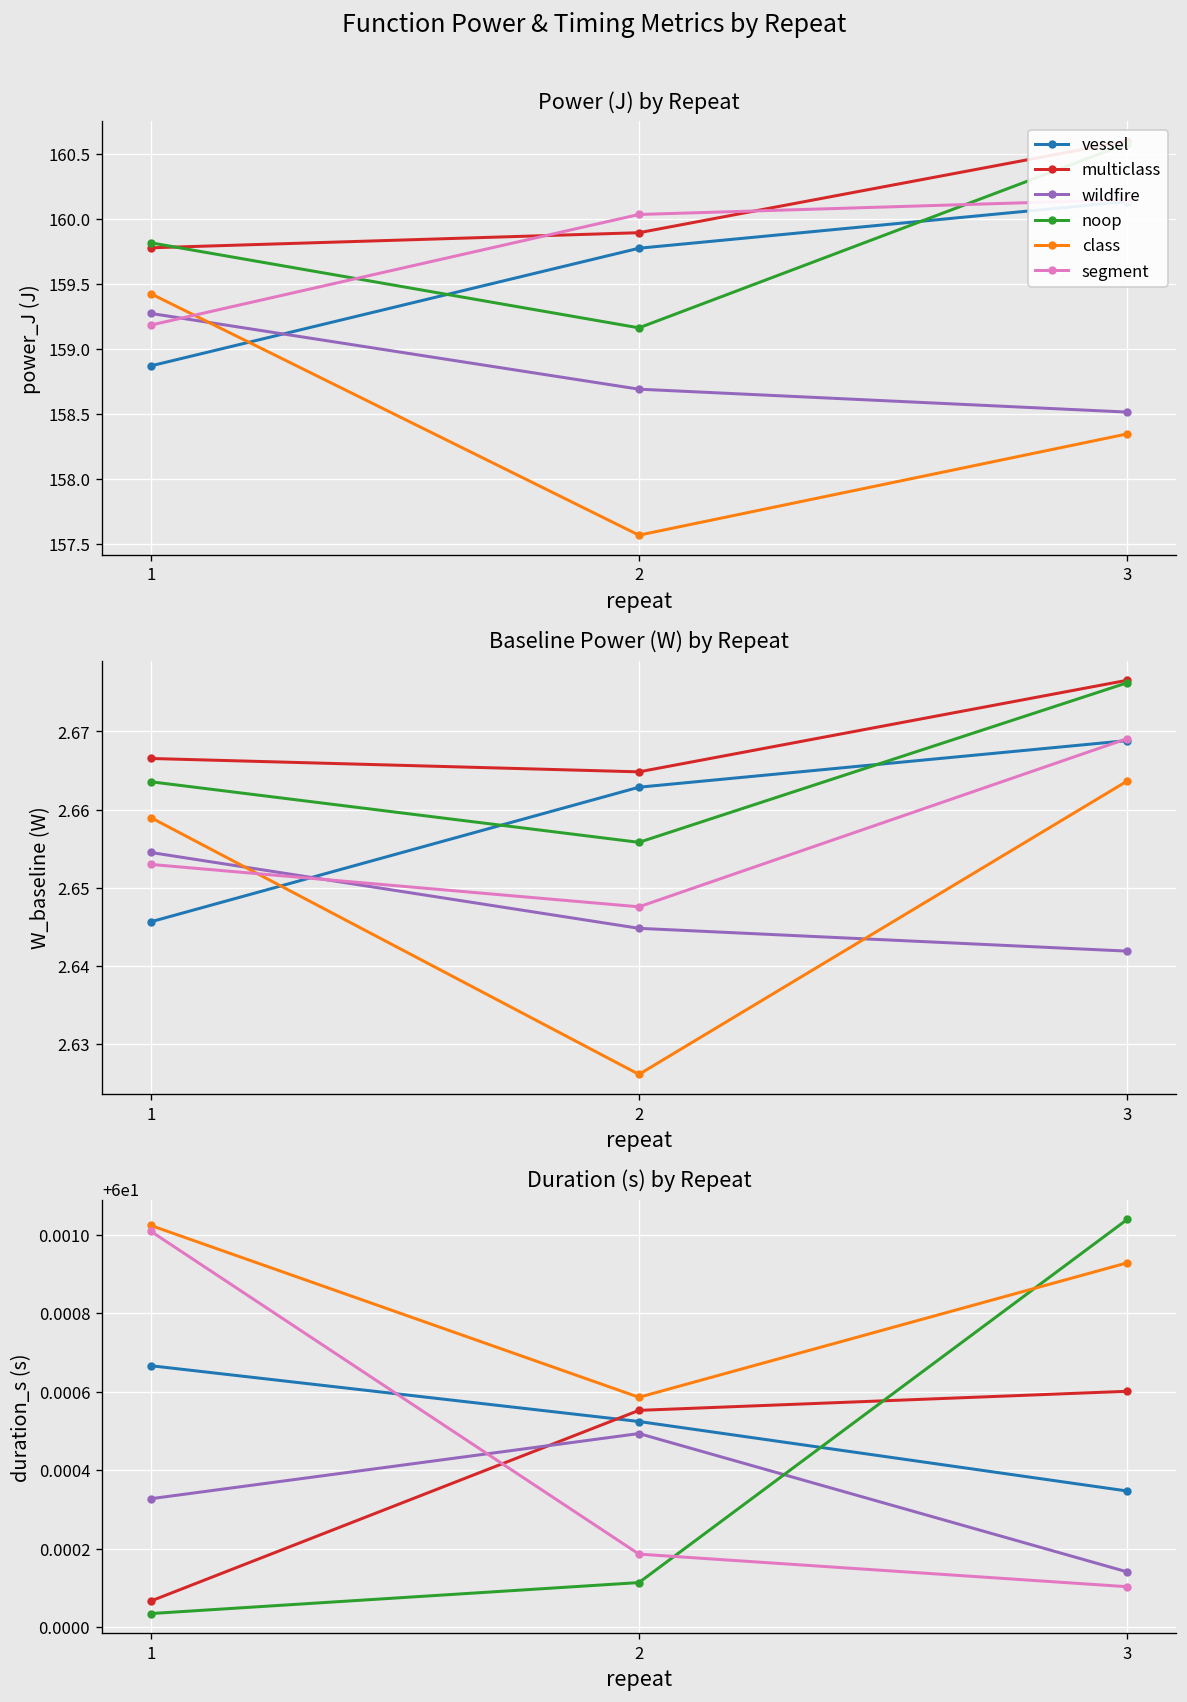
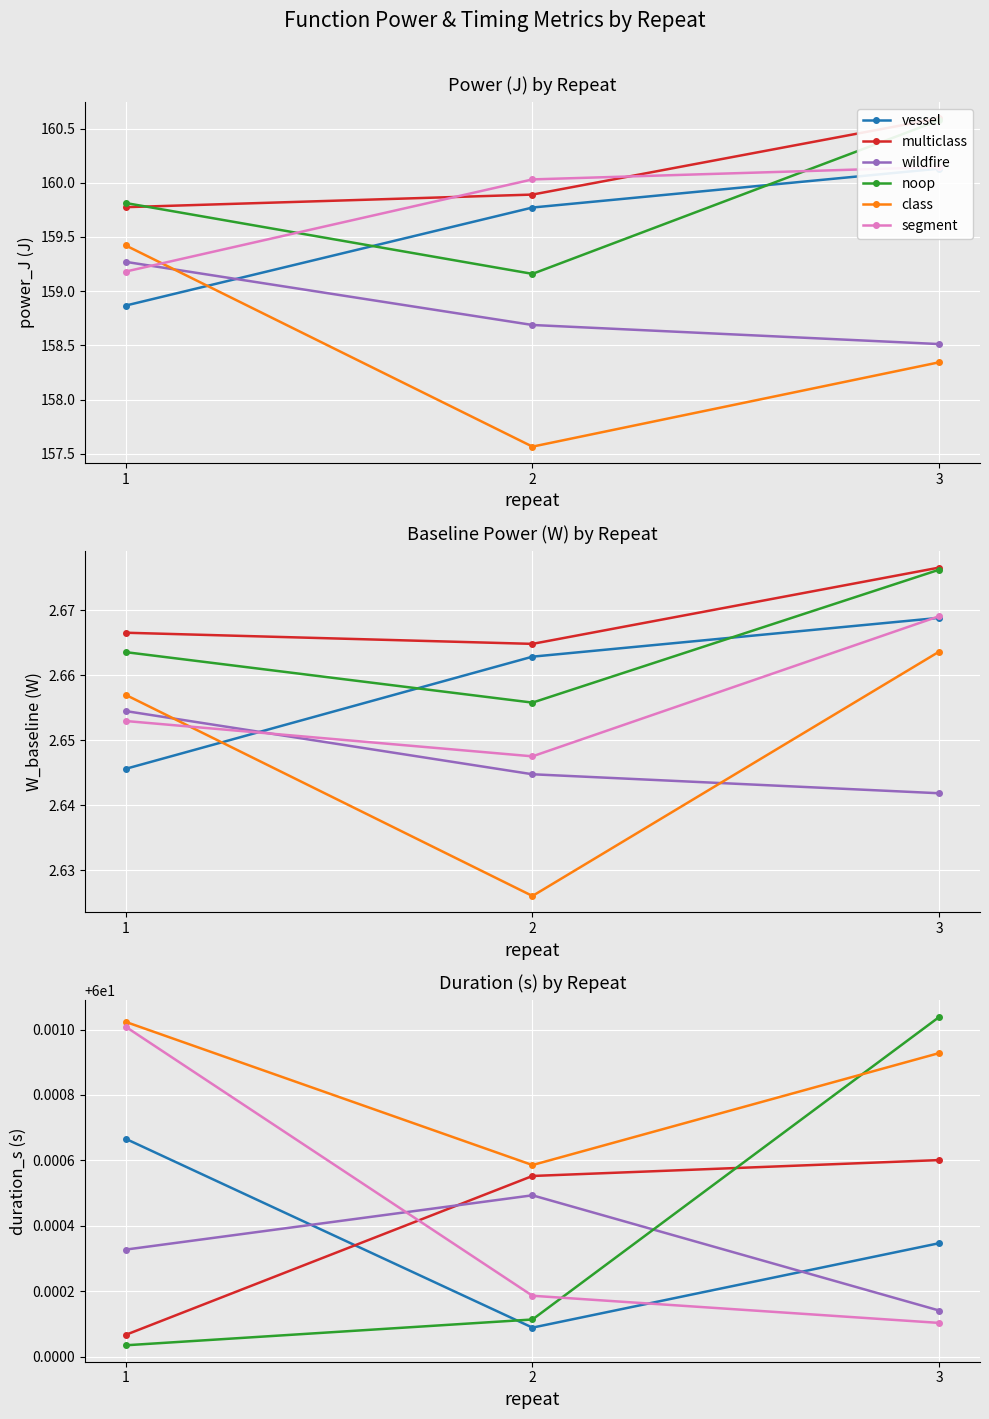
  {
    "Power (J) by Repeat": {
      "vessel": {
        "1": 158.87,
        "2": 159.77
      },
      "multiclass": {
        "1": 159.78,
        "2": 159.89
      },
      "wildfire": {
        "1": 159.27,
        "2": 158.69,
        "3": 158.51
      },
      "noop": {
        "1": 159.81,
        "2": 159.16
      },
      "class": {
        "1": 159.42,
        "2": 157.57,
        "3": 158.34
      },
      "segment": {
        "1": 159.18,
        "2": 160.03
      }
    },
    "Baseline Power (W) by Repeat": {
      "vessel": {
        "1": 2.646,
        "2": 2.663
      },
      "multiclass": {
        "1": 2.667,
        "2": 2.665
      },
      "wildfire": {
        "1": 2.654,
        "2": 2.645,
        "3": 2.642
      },
      "noop": {
        "1": 2.664,
        "2": 2.656
      },
      "class": {
-       "1": 2.659,
+       "1": 2.657,
        "2": 2.626,
        "3": 2.664
      },
      "segment": {
        "1": 2.653,
        "2": 2.648
      }
    },
    "Duration (s) by Repeat": {
      "vessel": {
        "1": 60.00067,
-       "2": 60.00052,
+       "2": 60.00009,
        "3": 60.00035
      },
      "multiclass": {
        "1": 60.00007,
        "2": 60.00055,
        "3": 60.00060
      },
      "wildfire": {
        "1": 60.00033,
        "2": 60.00049,
        "3": 60.00014
      },
      "noop": {
        "1": 60.00003,
        "2": 60.00011,
        "3": 60.00104
      },
      "class": {
        "1": 60.00102,
        "2": 60.00059,
        "3": 60.00093
      },
      "segment": {
        "1": 60.00101,
        "2": 60.00019,
        "3": 60.00010
      }
    }
  }
